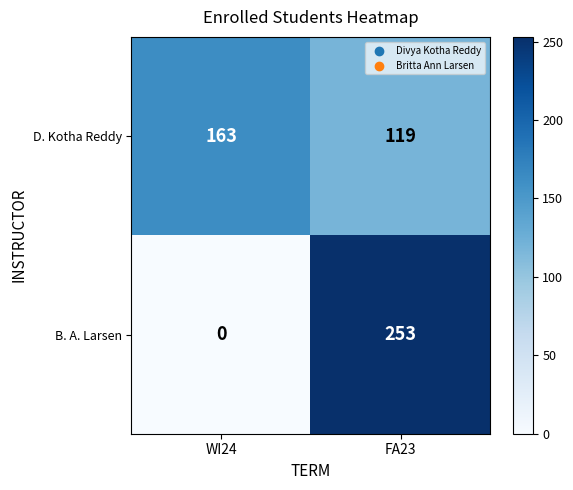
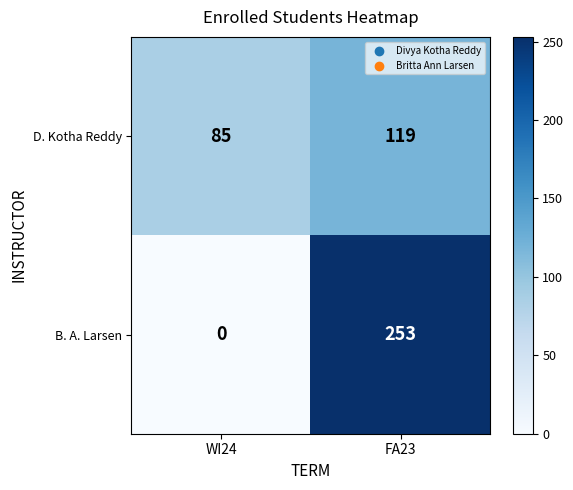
  {
    "D. Kotha Reddy": {
-     "WI24": 163,
+     "WI24": 85,
      "FA23": 119
    },
    "B. A. Larsen": {
      "WI24": 0,
      "FA23": 253
    }
  }
